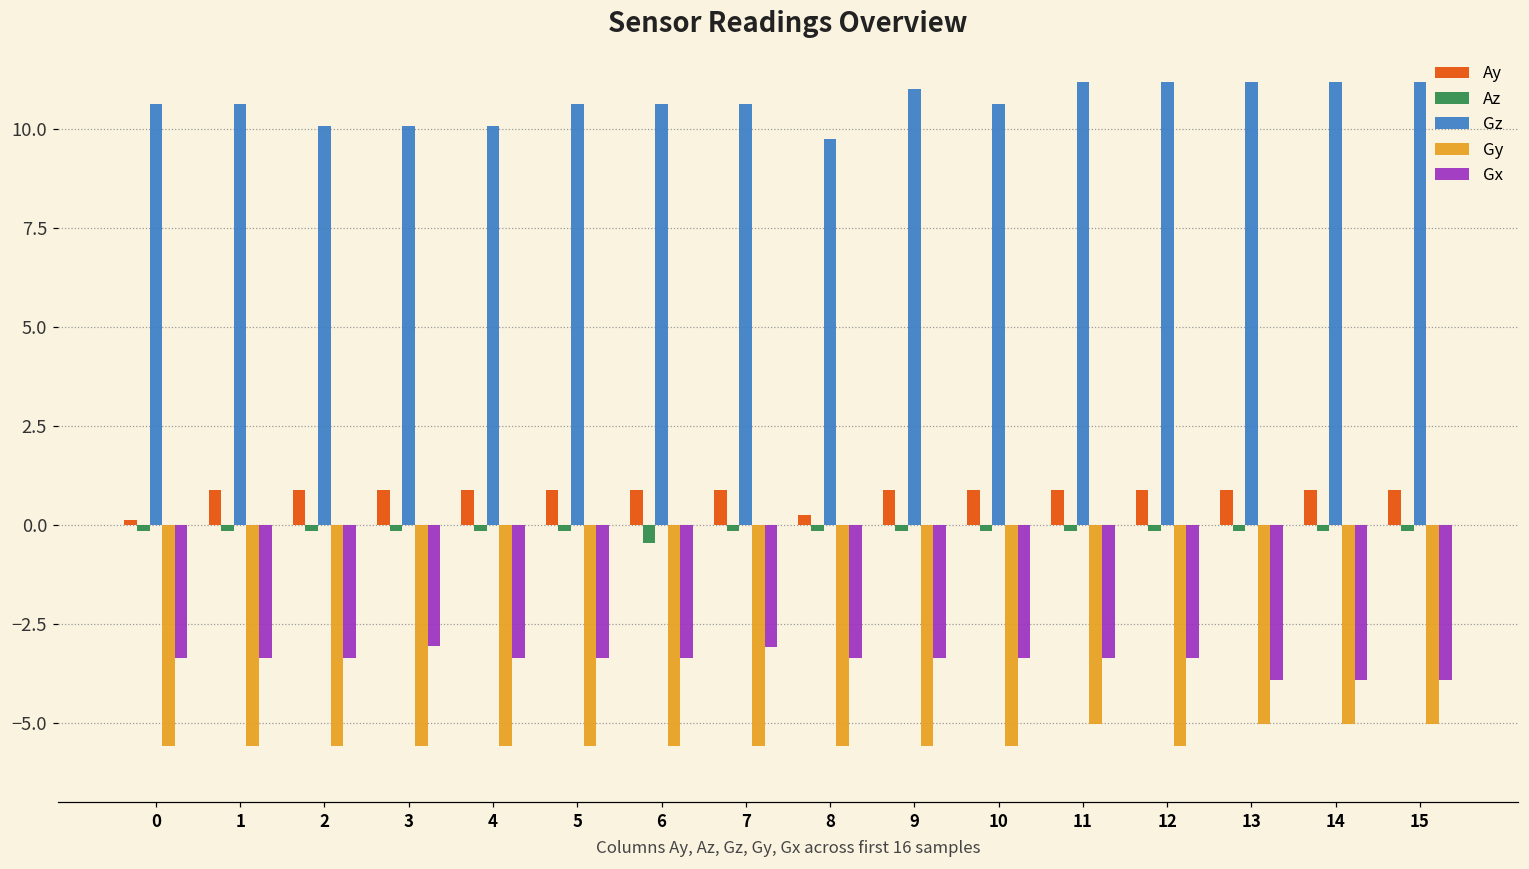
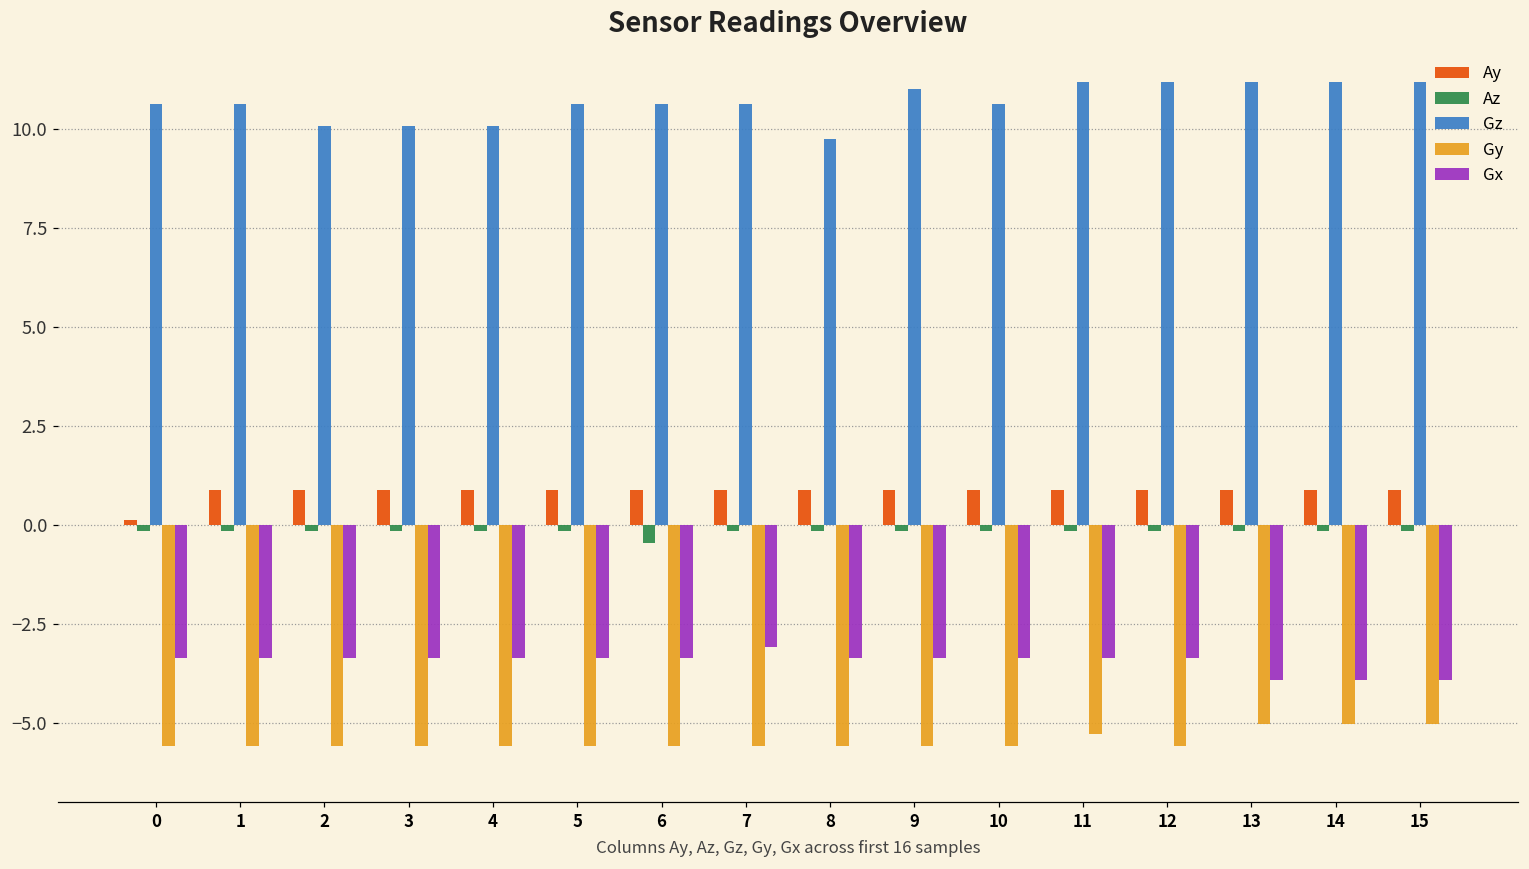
  {
    "Ay": {
      "0": 0.1,
      "1": 0.9,
      "2": 0.9,
      "3": 0.9,
      "4": 0.9,
      "5": 0.9,
      "6": 0.9,
      "7": 0.9,
-     "8": 0.3,
+     "8": 0.9,
      "9": 0.9,
      "10": 0.9,
      "11": 0.9,
      "12": 0.9,
      "13": 0.9,
      "14": 0.9,
      "15": 0.9
    },
    "Az": {
      "0": -0.2,
      "1": -0.2,
      "2": -0.2,
      "3": -0.1,
      "4": -0.2,
      "5": -0.2,
      "6": -0.5,
      "7": -0.1,
      "8": -0.1,
      "9": -0.2,
      "10": -0.2,
      "11": -0.2,
      "12": -0.2,
      "13": -0.1,
      "14": -0.2,
      "15": -0.2
    },
    "Gz": {
      "0": 10.6,
      "1": 10.6,
      "2": 10.1,
      "3": 10.1,
      "4": 10.1,
      "5": 10.6,
      "6": 10.6,
      "7": 10.6,
      "8": 9.8,
      "9": 11.0,
      "10": 10.6,
      "11": 11.2,
      "12": 11.2,
      "13": 11.2,
      "14": 11.2,
      "15": 11.2
    },
    "Gy": {
      "0": -5.6,
      "1": -5.6,
      "2": -5.6,
      "3": -5.6,
      "4": -5.6,
      "5": -5.6,
      "6": -5.6,
      "7": -5.6,
      "8": -5.6,
      "9": -5.6,
      "10": -5.6,
-     "11": -5.0,
+     "11": -5.3,
      "12": -5.6,
      "13": -5.0,
      "14": -5.0,
      "15": -5.0
    },
    "Gx": {
      "0": -3.4,
      "1": -3.4,
      "2": -3.4,
-     "3": -3.1,
+     "3": -3.4,
      "4": -3.4,
      "5": -3.4,
      "6": -3.4,
      "7": -3.1,
      "8": -3.4,
      "9": -3.4,
      "10": -3.4,
      "11": -3.4,
      "12": -3.4,
      "13": -3.9,
      "14": -3.9,
      "15": -3.9
    }
  }
